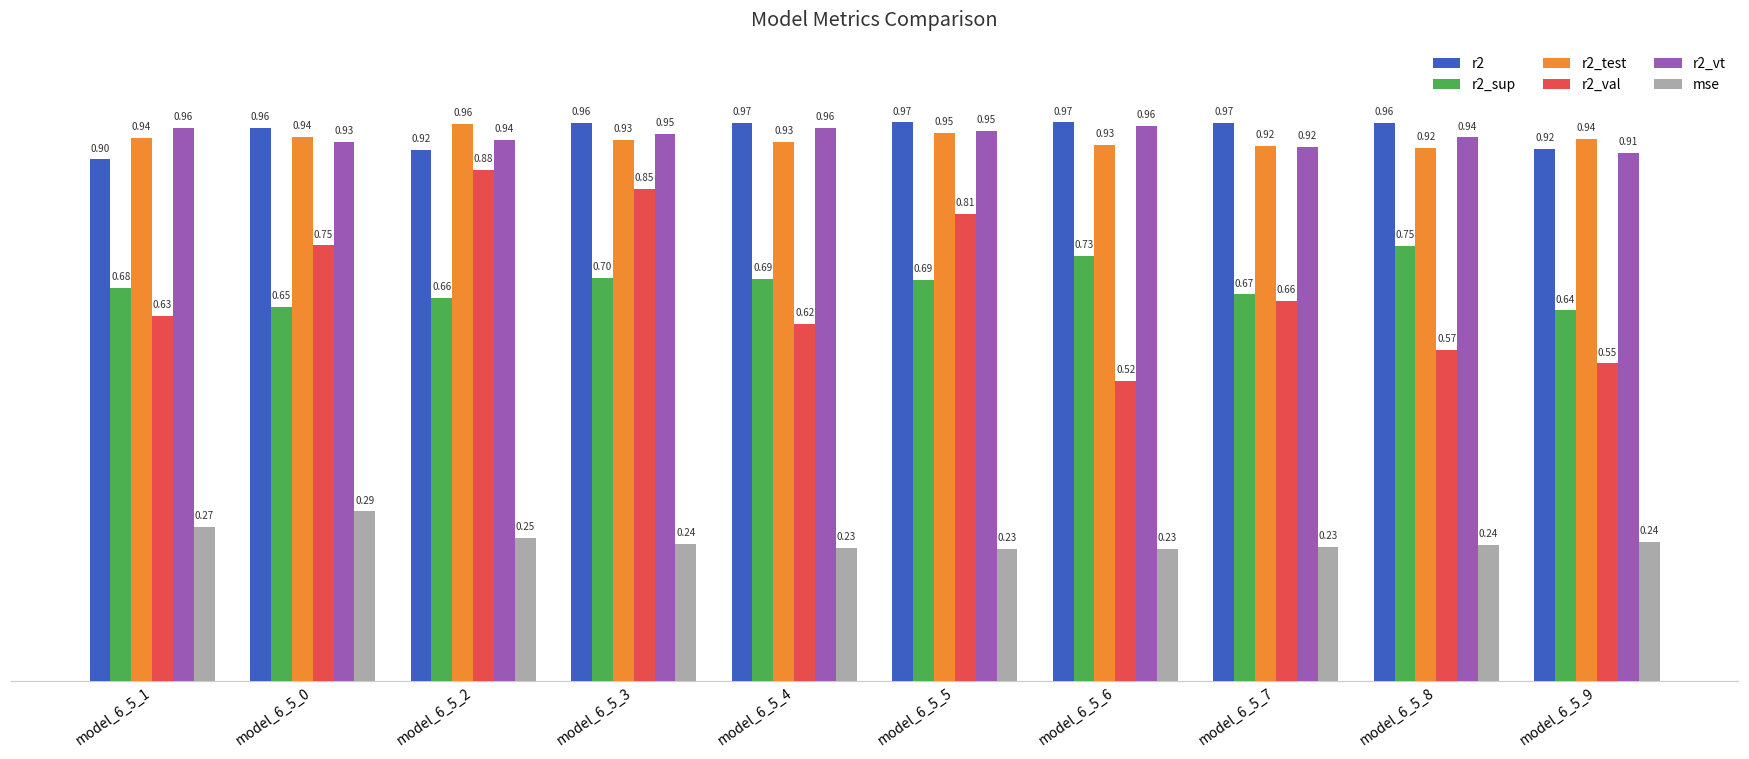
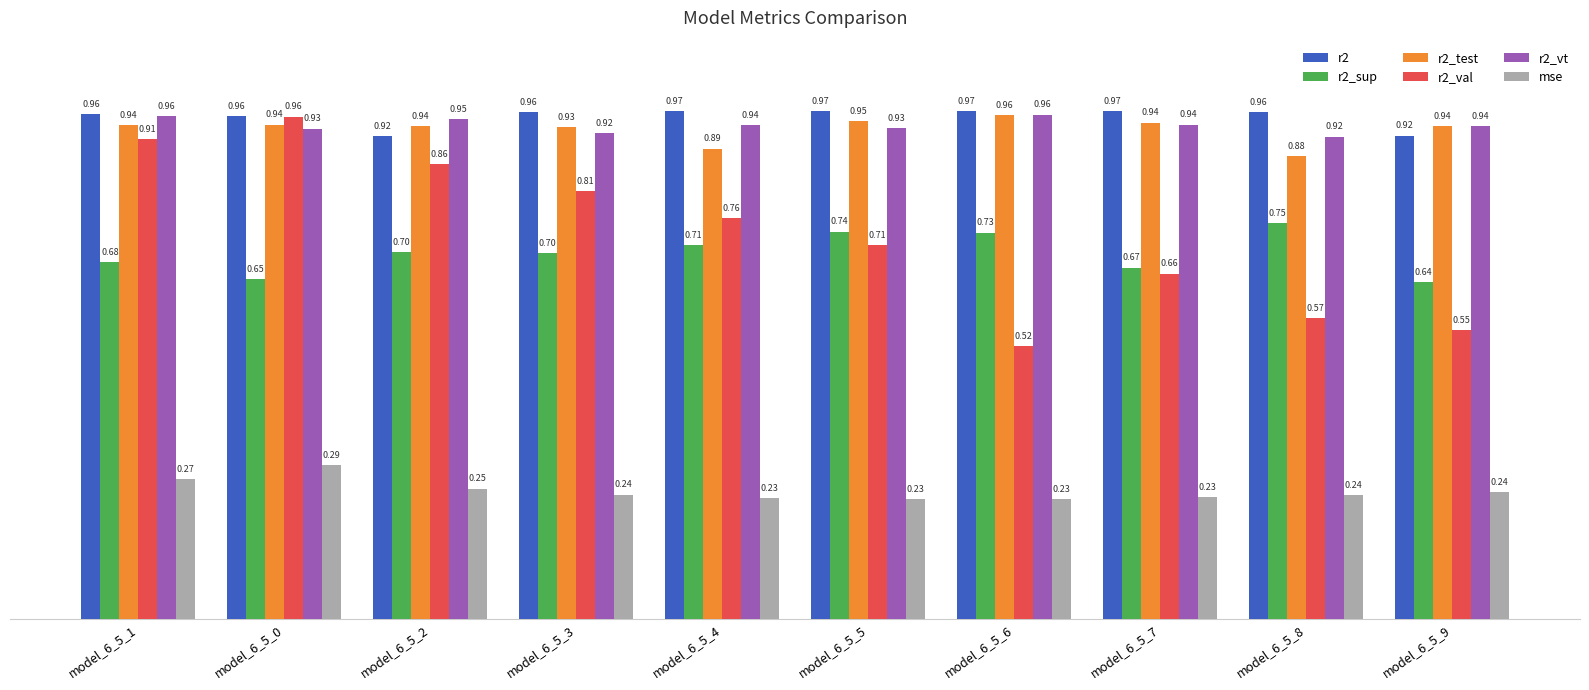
  {
    "r2": {
-     "model_6_5_1": 0.90,
+     "model_6_5_1": 0.96,
      "model_6_5_0": 0.96,
      "model_6_5_2": 0.92,
      "model_6_5_3": 0.96,
      "model_6_5_4": 0.97,
      "model_6_5_5": 0.97,
      "model_6_5_6": 0.97,
      "model_6_5_7": 0.97,
      "model_6_5_8": 0.96,
      "model_6_5_9": 0.92
    },
    "r2_sup": {
      "model_6_5_1": 0.68,
      "model_6_5_0": 0.65,
-     "model_6_5_2": 0.66,
+     "model_6_5_2": 0.70,
      "model_6_5_3": 0.70,
-     "model_6_5_4": 0.69,
-     "model_6_5_5": 0.69,
+     "model_6_5_4": 0.71,
+     "model_6_5_5": 0.74,
      "model_6_5_6": 0.73,
      "model_6_5_7": 0.67,
      "model_6_5_8": 0.75,
      "model_6_5_9": 0.64
    },
    "r2_test": {
      "model_6_5_1": 0.94,
      "model_6_5_0": 0.94,
-     "model_6_5_2": 0.96,
+     "model_6_5_2": 0.94,
      "model_6_5_3": 0.93,
-     "model_6_5_4": 0.93,
+     "model_6_5_4": 0.89,
      "model_6_5_5": 0.95,
-     "model_6_5_6": 0.93,
-     "model_6_5_7": 0.92,
-     "model_6_5_8": 0.92,
+     "model_6_5_6": 0.96,
+     "model_6_5_7": 0.94,
+     "model_6_5_8": 0.88,
      "model_6_5_9": 0.94
    },
    "r2_val": {
-     "model_6_5_1": 0.63,
-     "model_6_5_0": 0.75,
-     "model_6_5_2": 0.88,
-     "model_6_5_3": 0.85,
-     "model_6_5_4": 0.62,
-     "model_6_5_5": 0.81,
+     "model_6_5_1": 0.91,
+     "model_6_5_0": 0.96,
+     "model_6_5_2": 0.86,
+     "model_6_5_3": 0.81,
+     "model_6_5_4": 0.76,
+     "model_6_5_5": 0.71,
      "model_6_5_6": 0.52,
      "model_6_5_7": 0.66,
      "model_6_5_8": 0.57,
      "model_6_5_9": 0.55
    },
    "r2_vt": {
      "model_6_5_1": 0.96,
      "model_6_5_0": 0.93,
-     "model_6_5_2": 0.94,
-     "model_6_5_3": 0.95,
-     "model_6_5_4": 0.96,
-     "model_6_5_5": 0.95,
+     "model_6_5_2": 0.95,
+     "model_6_5_3": 0.92,
+     "model_6_5_4": 0.94,
+     "model_6_5_5": 0.93,
      "model_6_5_6": 0.96,
-     "model_6_5_7": 0.92,
-     "model_6_5_8": 0.94,
-     "model_6_5_9": 0.91
+     "model_6_5_7": 0.94,
+     "model_6_5_8": 0.92,
+     "model_6_5_9": 0.94
    },
    "mse": {
      "model_6_5_1": 0.27,
      "model_6_5_0": 0.29,
      "model_6_5_2": 0.25,
      "model_6_5_3": 0.24,
      "model_6_5_4": 0.23,
      "model_6_5_5": 0.23,
      "model_6_5_6": 0.23,
      "model_6_5_7": 0.23,
      "model_6_5_8": 0.24,
      "model_6_5_9": 0.24
    }
  }
